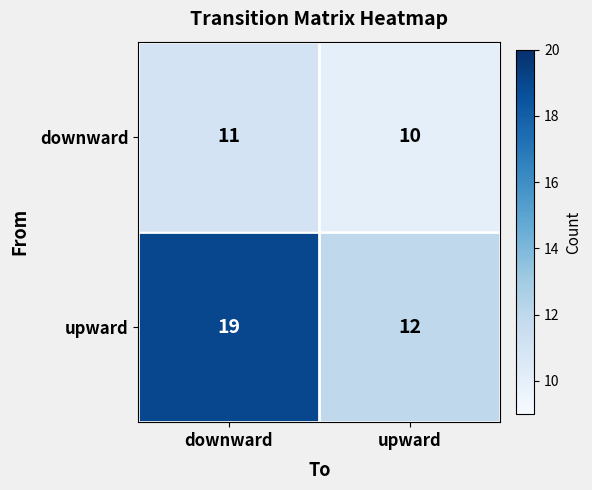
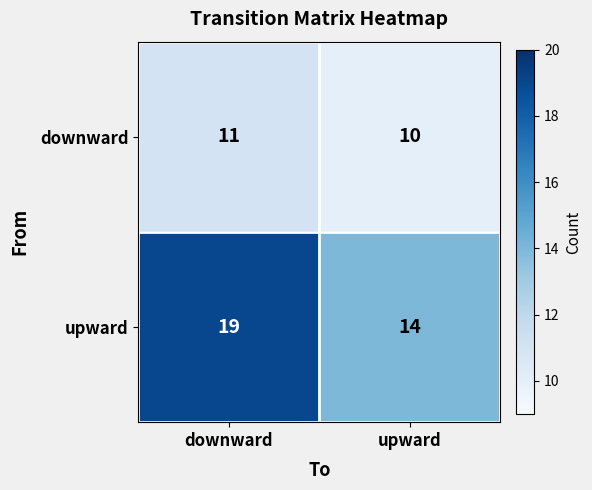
  {
    "downward": {
      "downward": 11,
      "upward": 10
    },
    "upward": {
      "downward": 19,
-     "upward": 12
+     "upward": 14
    }
  }
